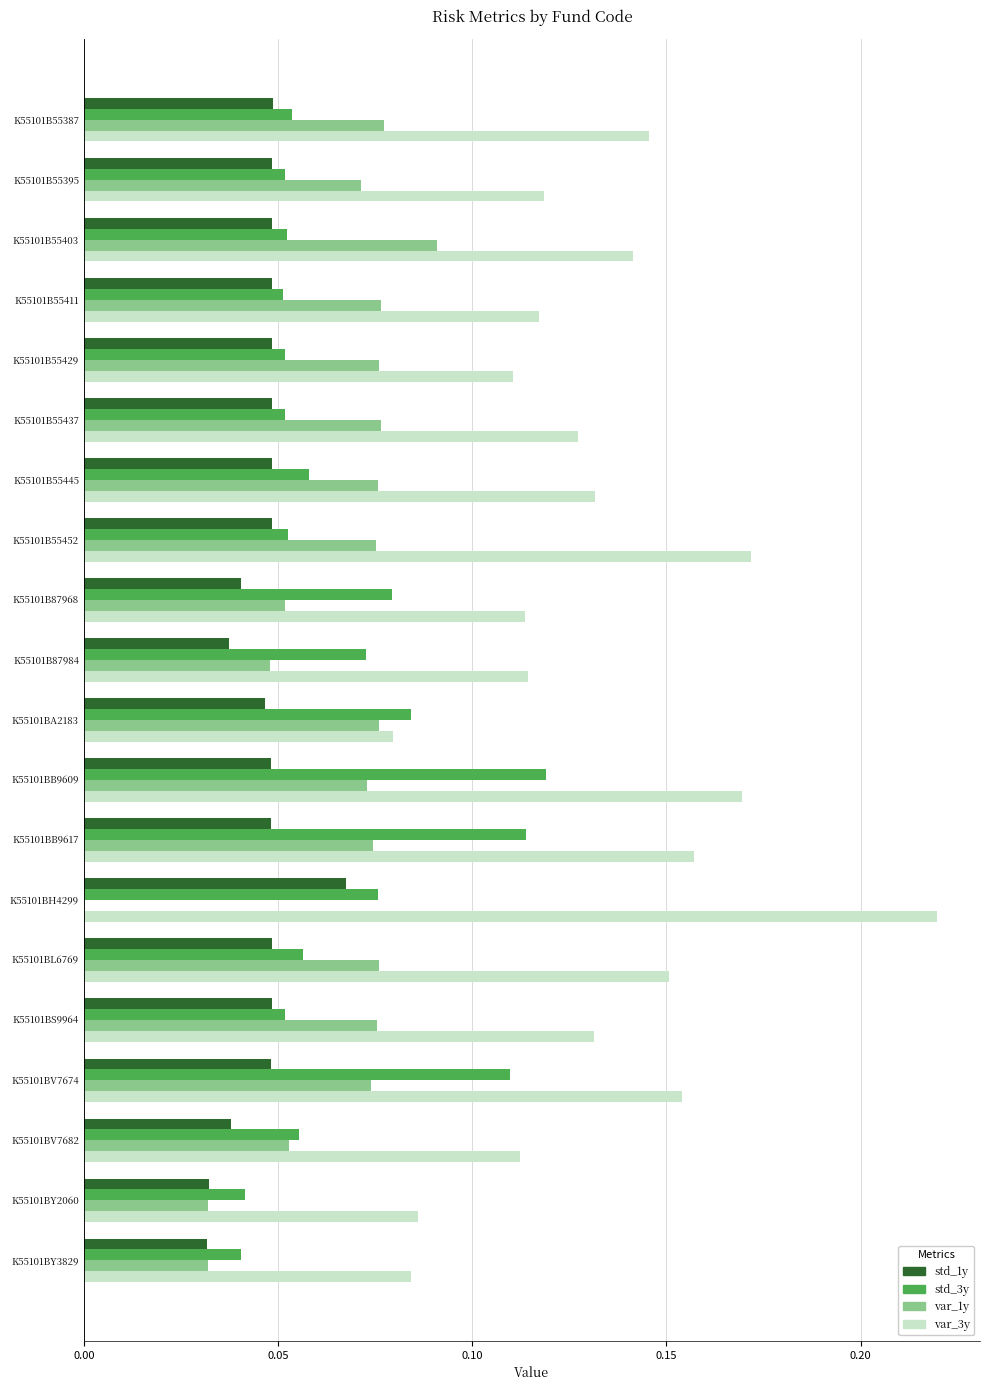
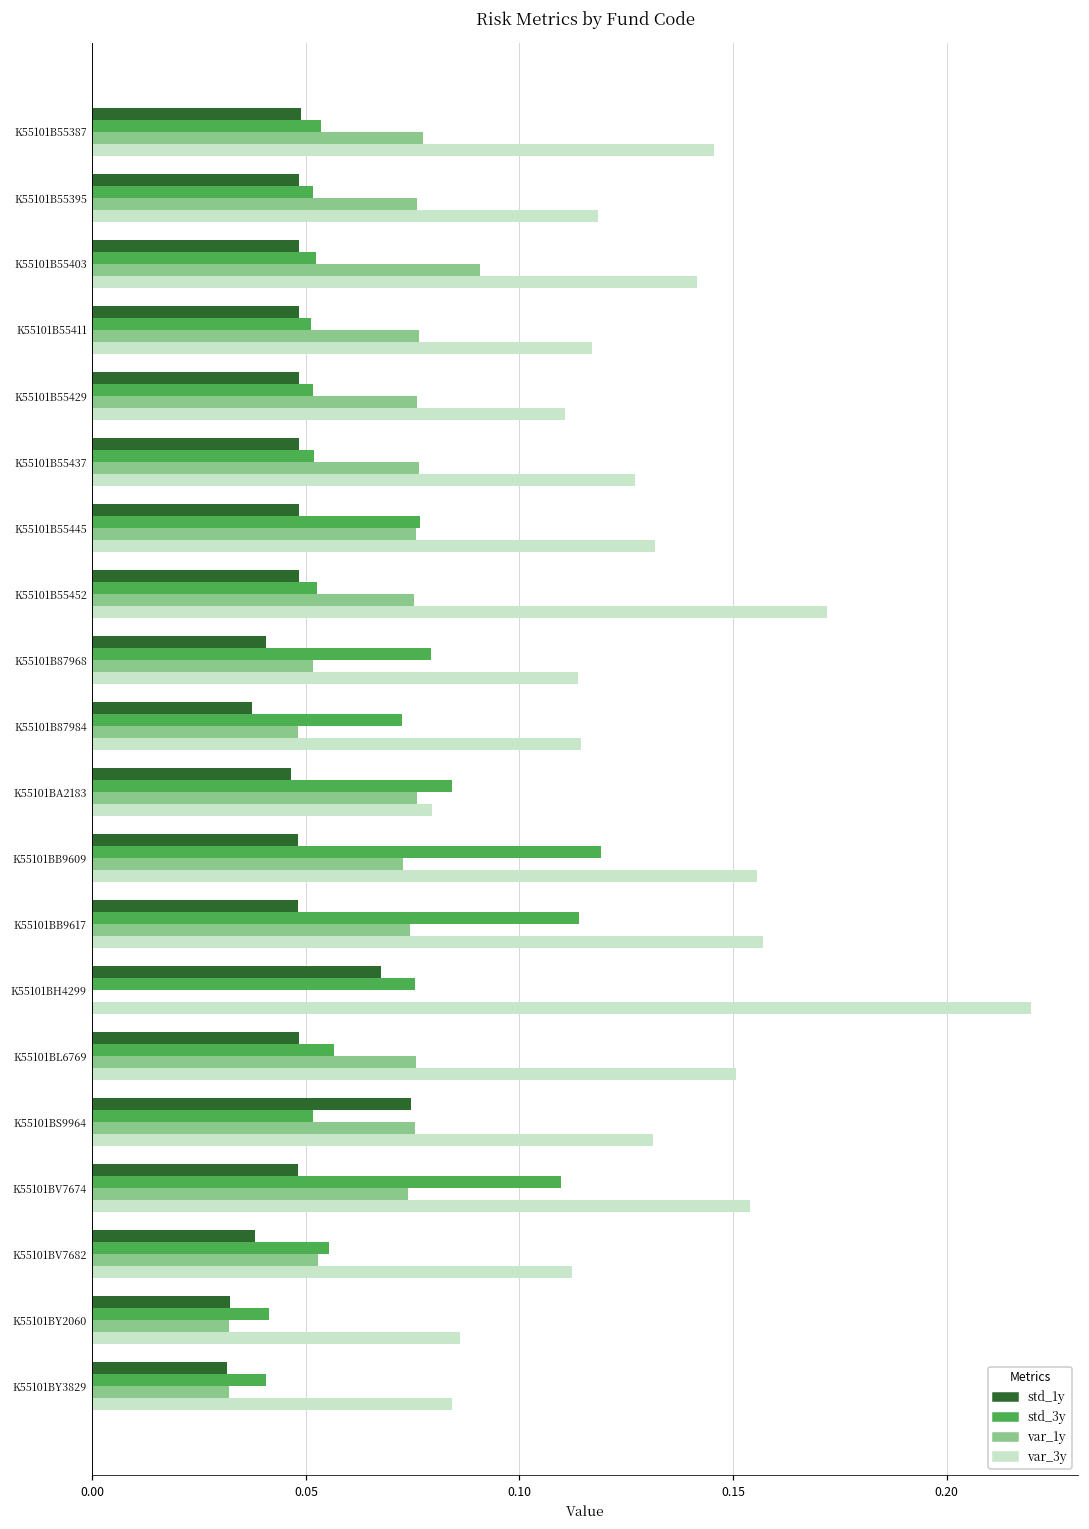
  {
    "std_1y": {
      "K55101B55387": 0.049,
      "K55101B55395": 0.048,
      "K55101B55403": 0.048,
      "K55101B55411": 0.048,
      "K55101B55429": 0.048,
      "K55101B55437": 0.048,
      "K55101B55445": 0.048,
      "K55101B55452": 0.048,
      "K55101B87968": 0.041,
      "K55101B87984": 0.037,
      "K55101BA2183": 0.047,
      "K55101BB9609": 0.048,
      "K55101BB9617": 0.048,
      "K55101BH4299": 0.068,
      "K55101BL6769": 0.048,
-     "K55101BS9964": 0.048,
+     "K55101BS9964": 0.075,
      "K55101BV7674": 0.048,
      "K55101BV7682": 0.038,
      "K55101BY2060": 0.032,
      "K55101BY3829": 0.032
    },
    "std_3y": {
      "K55101B55387": 0.053,
      "K55101B55395": 0.052,
      "K55101B55403": 0.052,
      "K55101B55411": 0.051,
      "K55101B55429": 0.052,
      "K55101B55437": 0.052,
-     "K55101B55445": 0.058,
+     "K55101B55445": 0.077,
      "K55101B55452": 0.053,
      "K55101B87968": 0.079,
      "K55101B87984": 0.073,
      "K55101BA2183": 0.084,
      "K55101BB9609": 0.119,
      "K55101BB9617": 0.114,
      "K55101BH4299": 0.076,
      "K55101BL6769": 0.056,
      "K55101BS9964": 0.052,
      "K55101BV7674": 0.110,
      "K55101BV7682": 0.055,
      "K55101BY2060": 0.041,
      "K55101BY3829": 0.041
    },
    "var_1y": {
      "K55101B55387": 0.077,
-     "K55101B55395": 0.071,
+     "K55101B55395": 0.076,
      "K55101B55403": 0.091,
      "K55101B55411": 0.077,
      "K55101B55429": 0.076,
      "K55101B55437": 0.076,
      "K55101B55445": 0.076,
      "K55101B55452": 0.075,
      "K55101B87968": 0.052,
      "K55101B87984": 0.048,
      "K55101BA2183": 0.076,
      "K55101BB9609": 0.073,
      "K55101BB9617": 0.074,
      "K55101BH4299": 0.000,
      "K55101BL6769": 0.076,
      "K55101BS9964": 0.076,
      "K55101BV7674": 0.074,
      "K55101BV7682": 0.053,
      "K55101BY2060": 0.032,
      "K55101BY3829": 0.032
    },
    "var_3y": {
      "K55101B55387": 0.145,
      "K55101B55395": 0.118,
      "K55101B55403": 0.141,
      "K55101B55411": 0.117,
      "K55101B55429": 0.111,
      "K55101B55437": 0.127,
      "K55101B55445": 0.132,
      "K55101B55452": 0.172,
      "K55101B87968": 0.114,
      "K55101B87984": 0.114,
      "K55101BA2183": 0.080,
-     "K55101BB9609": 0.170,
+     "K55101BB9609": 0.156,
      "K55101BB9617": 0.157,
      "K55101BH4299": 0.220,
      "K55101BL6769": 0.151,
      "K55101BS9964": 0.131,
      "K55101BV7674": 0.154,
      "K55101BV7682": 0.112,
      "K55101BY2060": 0.086,
      "K55101BY3829": 0.084
    }
  }
